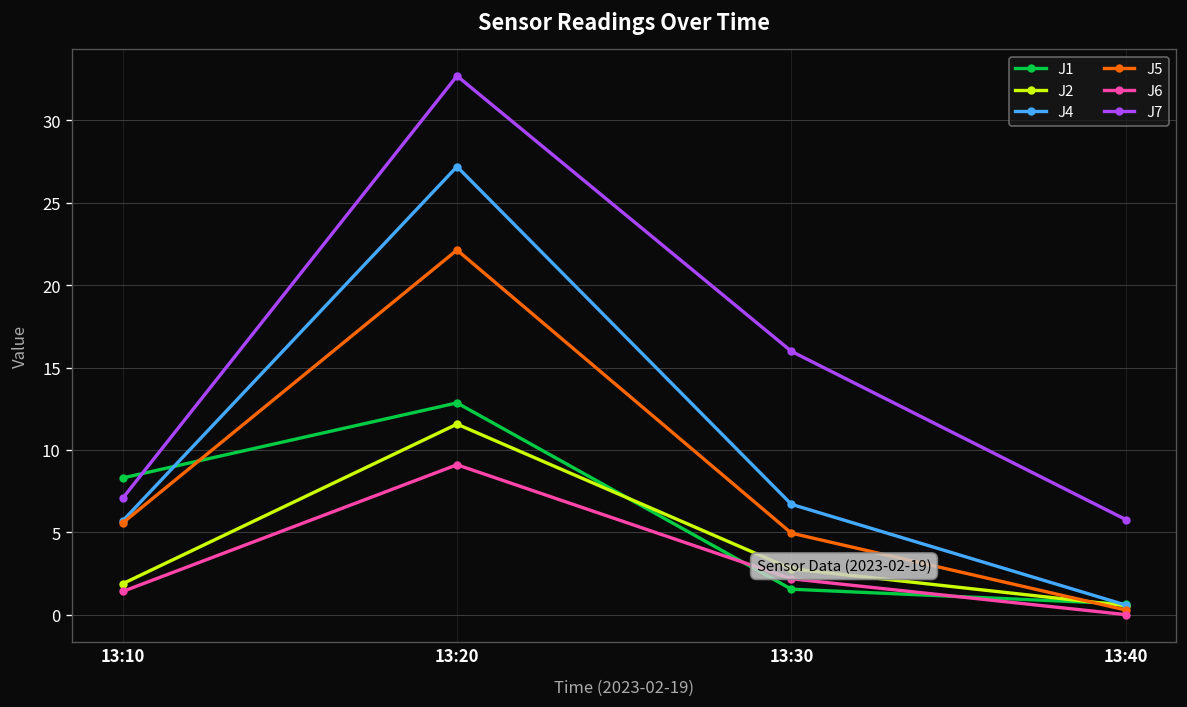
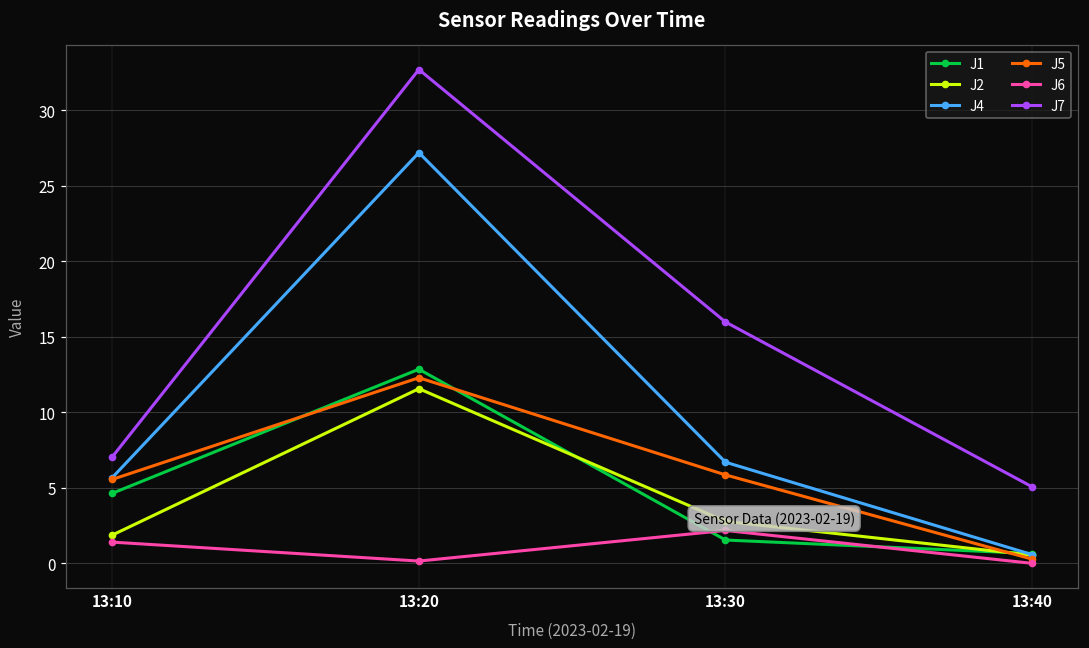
  {
    "J1": {
-     "13:10": 8.3,
+     "13:10": 4.6,
      "13:20": 12.9,
      "13:30": 1.5
    },
    "J2": {
      "13:10": 1.9,
      "13:20": 11.6
    },
    "J4": {
      "13:20": 27.2,
      "13:30": 6.7
    },
    "J5": {
-     "13:20": 22.1,
-     "13:30": 4.9,
+     "13:20": 12.3,
+     "13:30": 5.9,
      "13:40": 0.3
    },
    "J6": {
      "13:10": 1.4,
-     "13:20": 9.1,
+     "13:20": 0.2,
      "13:40": 0.0
    },
    "J7": {
      "13:10": 7.1,
      "13:20": 32.7,
      "13:30": 16.0,
-     "13:40": 5.8
+     "13:40": 5.1
    }
  }
